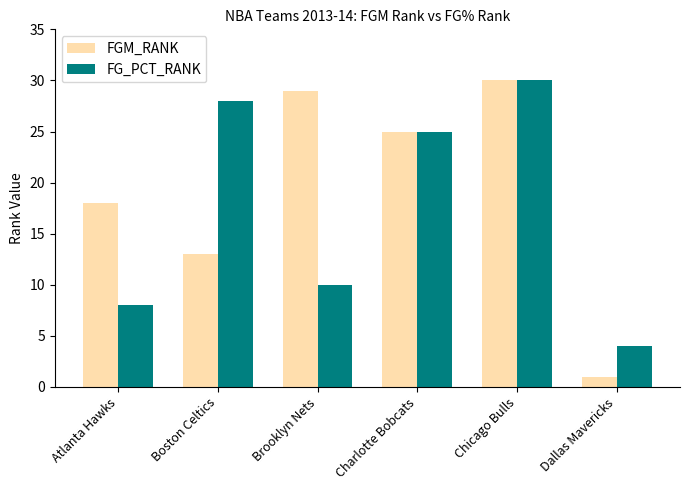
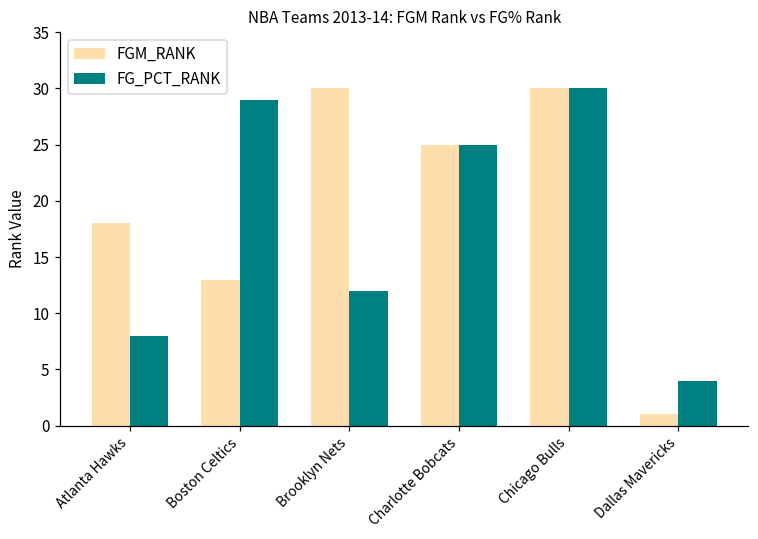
  {
    "FGM_RANK": {
      "Atlanta Hawks": 18,
      "Boston Celtics": 13,
-     "Brooklyn Nets": 29,
+     "Brooklyn Nets": 30,
      "Charlotte Bobcats": 25,
      "Chicago Bulls": 30,
      "Dallas Mavericks": 1
    },
    "FG_PCT_RANK": {
      "Atlanta Hawks": 8,
-     "Boston Celtics": 28,
-     "Brooklyn Nets": 10,
+     "Boston Celtics": 29,
+     "Brooklyn Nets": 12,
      "Charlotte Bobcats": 25,
      "Chicago Bulls": 30,
      "Dallas Mavericks": 4
    }
  }
